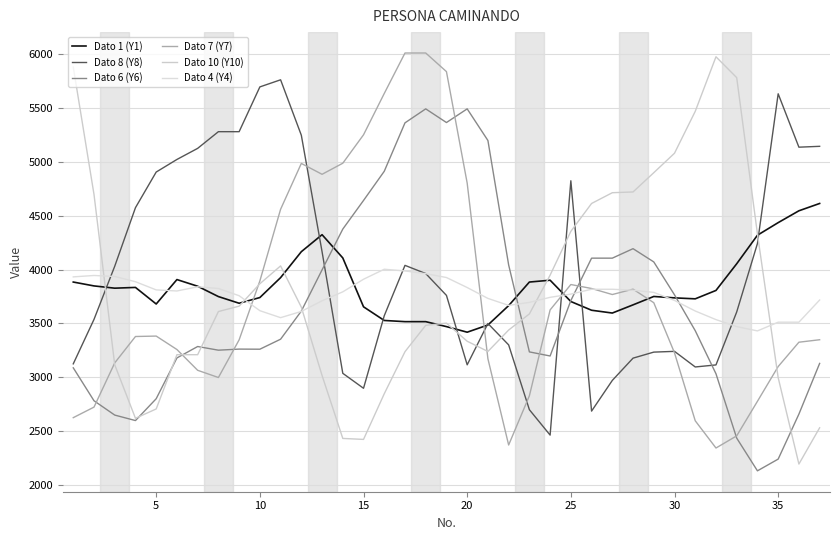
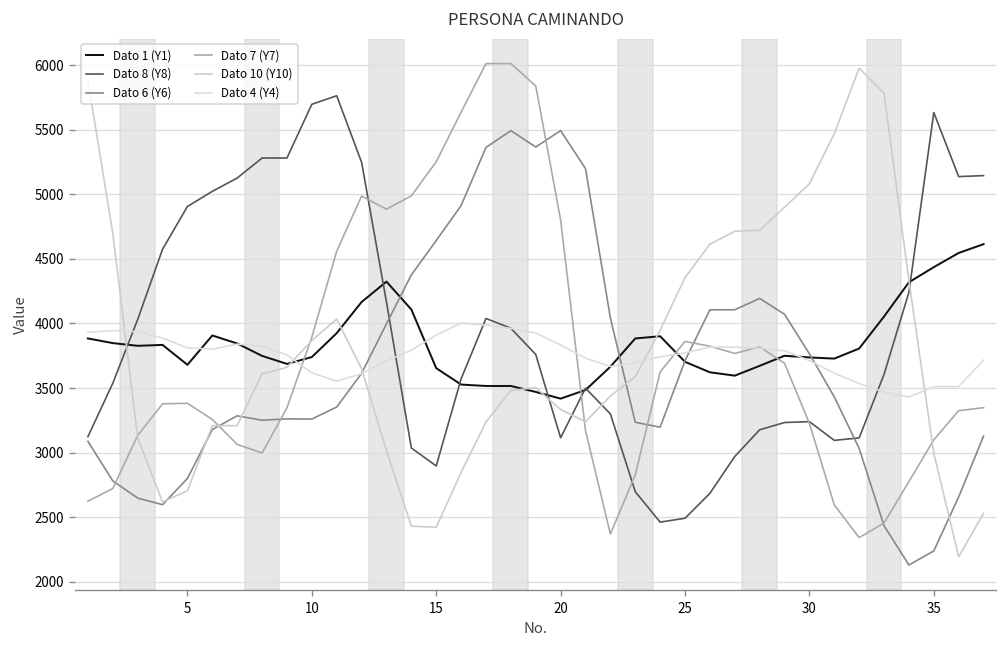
  {
    "Dato 1 (Y1)": {
      "5": 3680,
      "10": 3740,
      "15": 3650,
      "20": 3420,
      "35": 4440
    },
    "Dato 8 (Y8)": {
      "5": 4910,
      "10": 5700,
      "15": 2900,
      "20": 3120,
-     "25": 4830,
+     "25": 2490,
      "35": 5630
    }
  }
